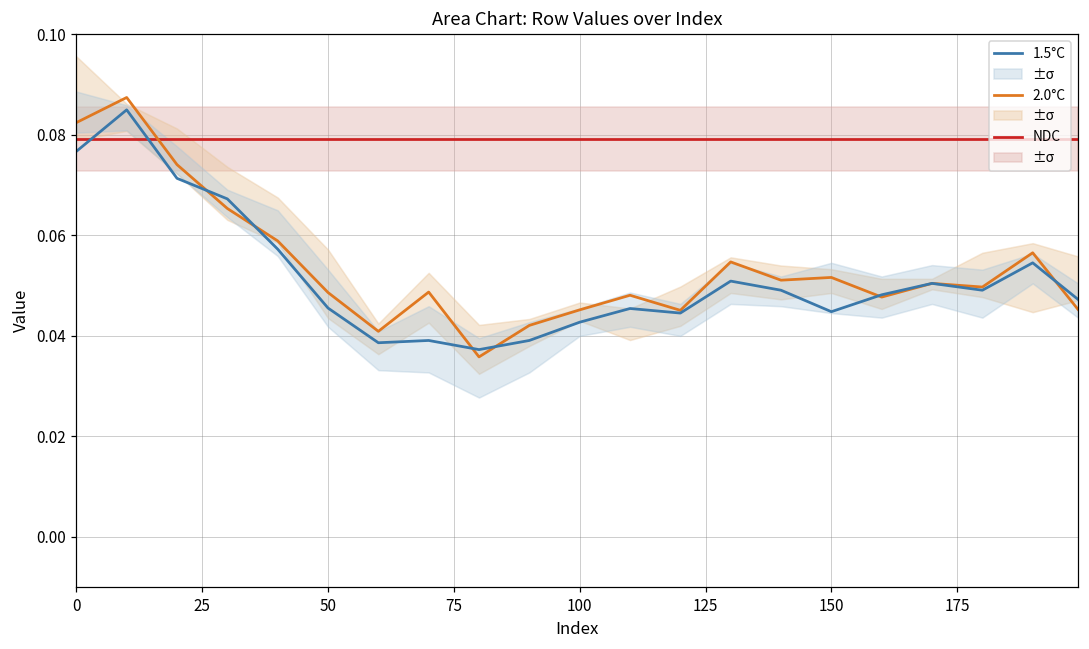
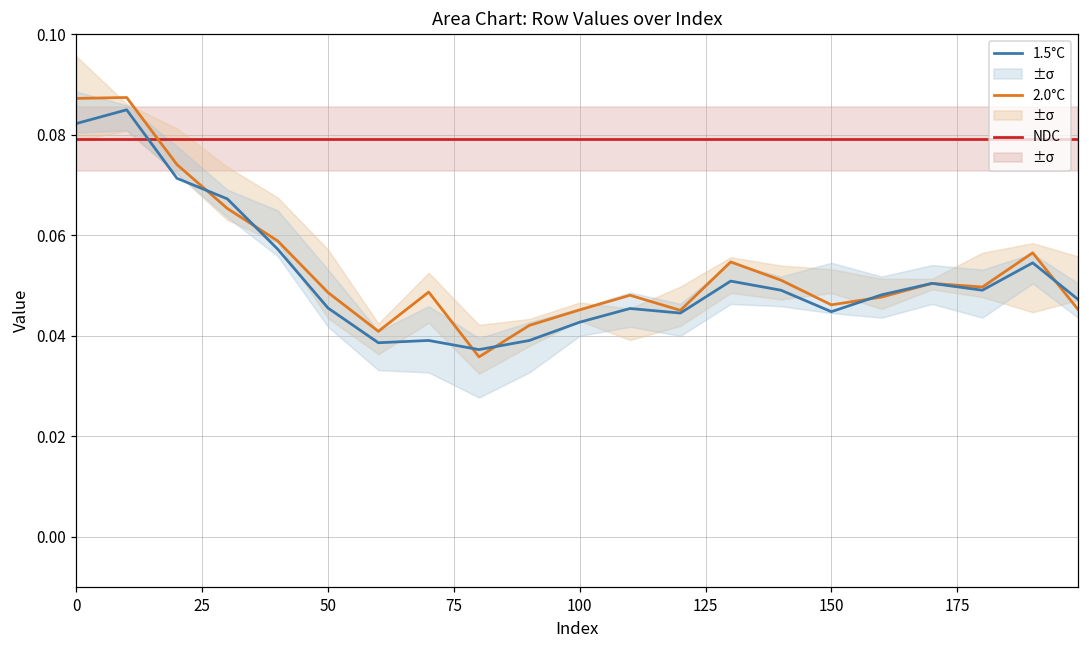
  {
    "NDC": {
      "0": 0.079,
      "50": 0.079,
      "100": 0.079,
      "150": 0.079
    },
    "2.0°C": {
-     "0": 0.082,
+     "0": 0.087,
      "50": 0.049,
-     "150": 0.052
+     "150": 0.046
    },
    "1.5°C": {
-     "0": 0.077,
+     "0": 0.082,
      "50": 0.046,
      "100": 0.043,
      "150": 0.045
    }
  }
